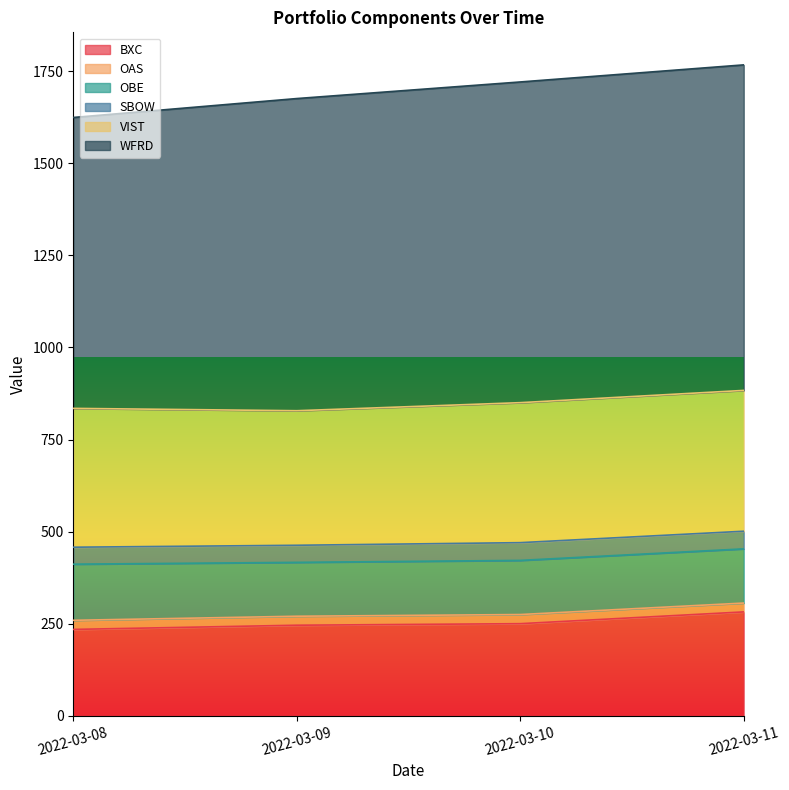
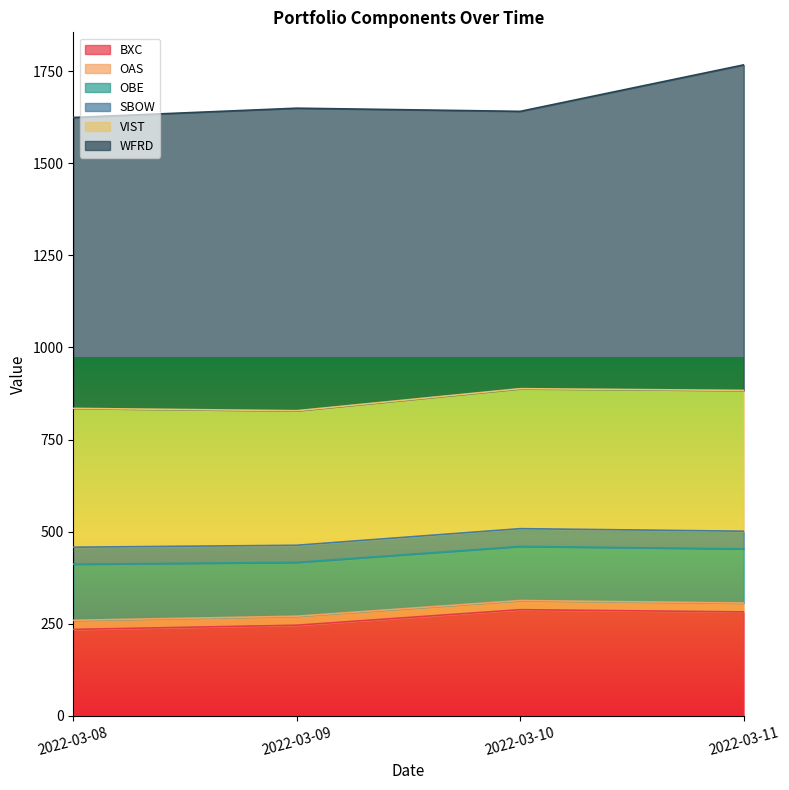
  {
    "BXC": {
      "2022-03-08": 230,
      "2022-03-09": 250,
-     "2022-03-10": 250,
+     "2022-03-10": 290,
      "2022-03-11": 280
    },
    "WFRD": {
      "2022-03-08": 790,
-     "2022-03-09": 850,
-     "2022-03-10": 870,
+     "2022-03-09": 820,
+     "2022-03-10": 750,
      "2022-03-11": 880
    }
  }
